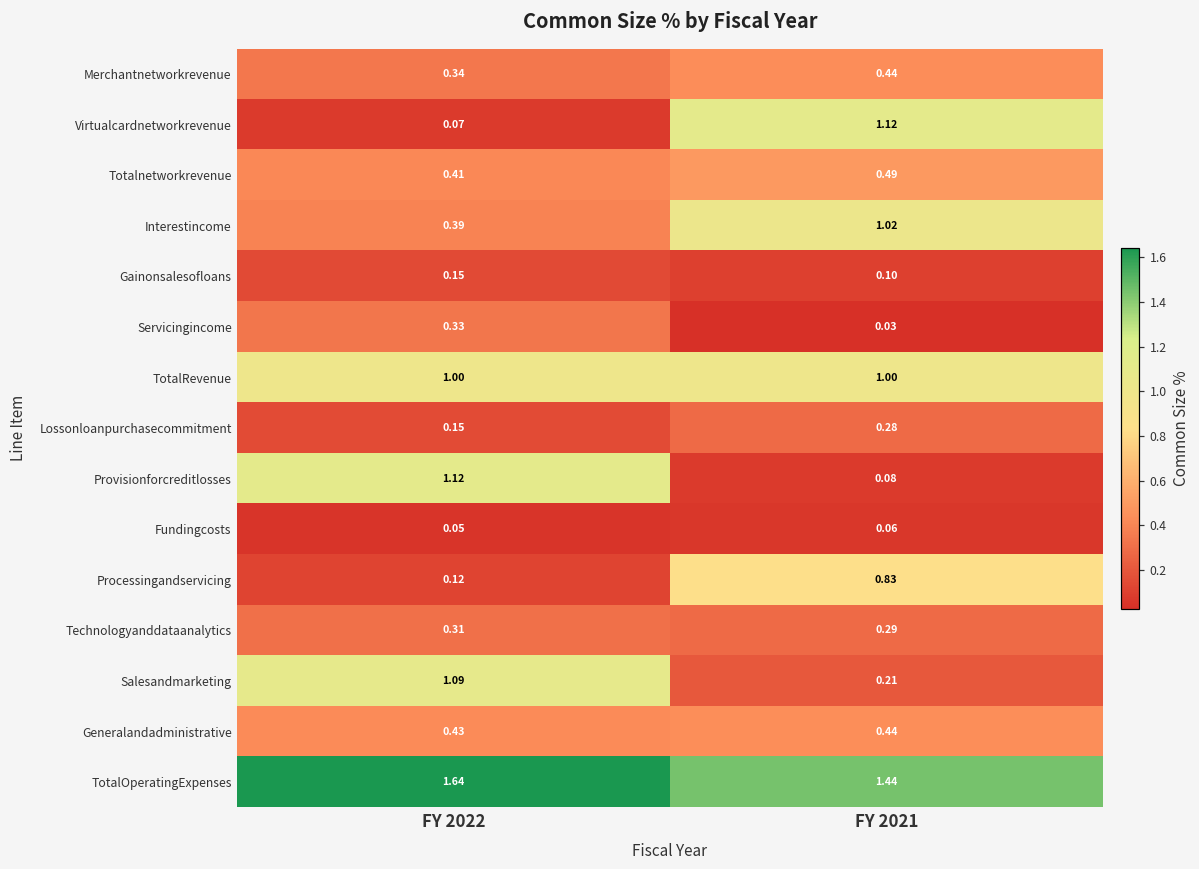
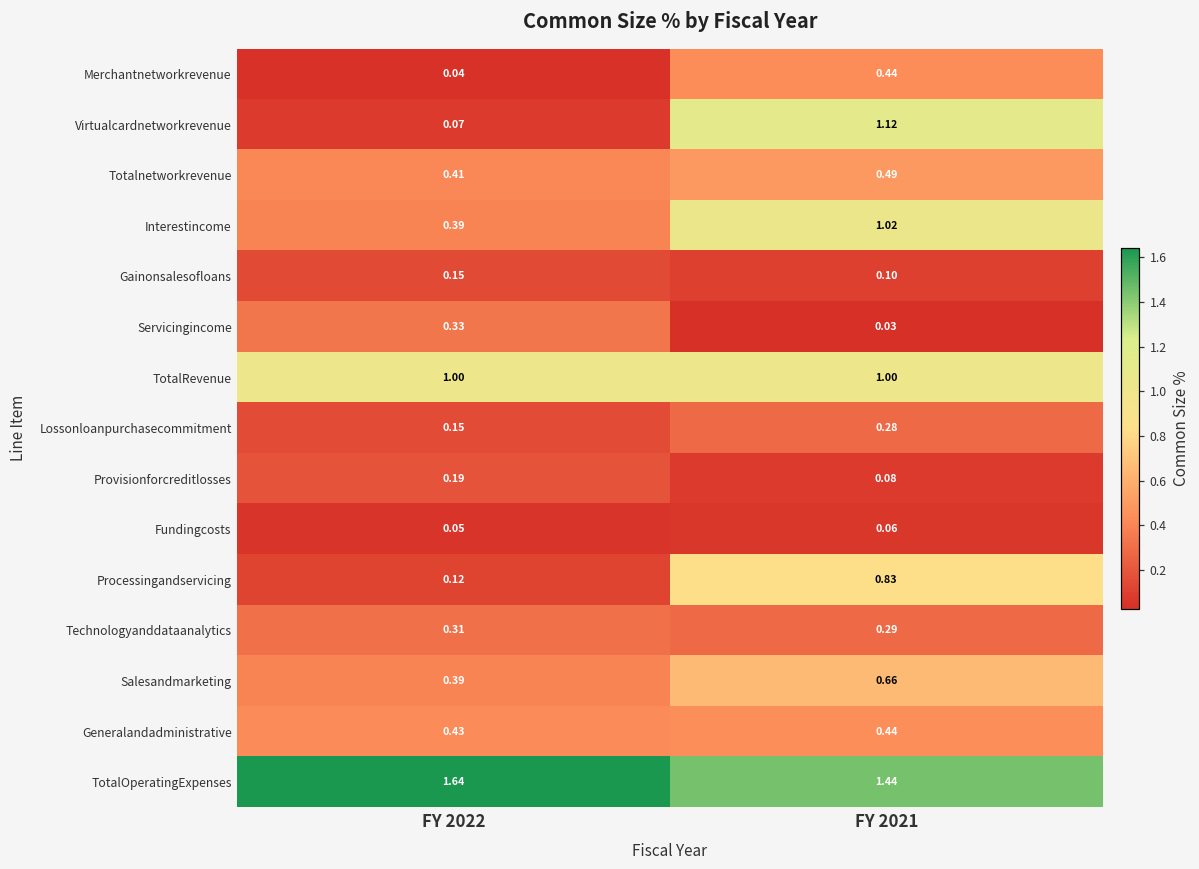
  {
    "Merchantnetworkrevenue": {
-     "FY 2022": 0.34,
+     "FY 2022": 0.04,
      "FY 2021": 0.44
    },
    "Virtualcardnetworkrevenue": {
      "FY 2022": 0.07,
      "FY 2021": 1.12
    },
    "Totalnetworkrevenue": {
      "FY 2022": 0.41,
      "FY 2021": 0.49
    },
    "Interestincome": {
      "FY 2022": 0.39,
      "FY 2021": 1.02
    },
    "Gainonsalesofloans": {
      "FY 2022": 0.15,
      "FY 2021": 0.10
    },
    "Servicingincome": {
      "FY 2022": 0.33,
      "FY 2021": 0.03
    },
    "TotalRevenue": {
      "FY 2022": 1.00,
      "FY 2021": 1.00
    },
    "Lossonloanpurchasecommitment": {
      "FY 2022": 0.15,
      "FY 2021": 0.28
    },
    "Provisionforcreditlosses": {
-     "FY 2022": 1.12,
+     "FY 2022": 0.19,
      "FY 2021": 0.08
    },
    "Fundingcosts": {
      "FY 2022": 0.05,
      "FY 2021": 0.06
    },
    "Processingandservicing": {
      "FY 2022": 0.12,
      "FY 2021": 0.83
    },
    "Technologyanddataanalytics": {
      "FY 2022": 0.31,
      "FY 2021": 0.29
    },
    "Salesandmarketing": {
-     "FY 2022": 1.09,
-     "FY 2021": 0.21
+     "FY 2022": 0.39,
+     "FY 2021": 0.66
    },
    "Generalandadministrative": {
      "FY 2022": 0.43,
      "FY 2021": 0.44
    },
    "TotalOperatingExpenses": {
      "FY 2022": 1.64,
      "FY 2021": 1.44
    }
  }
